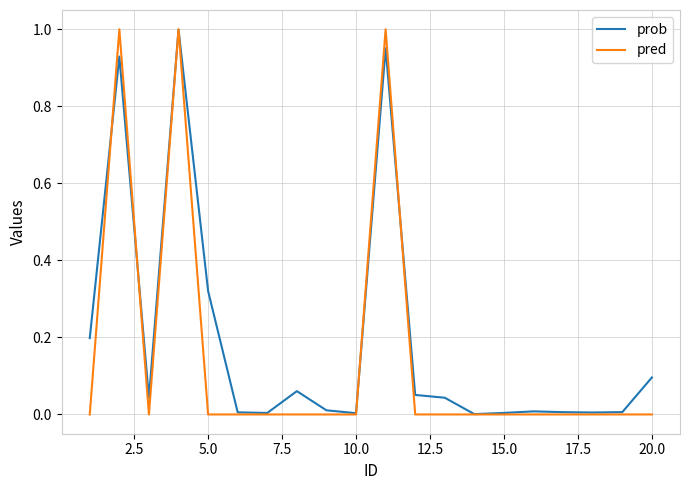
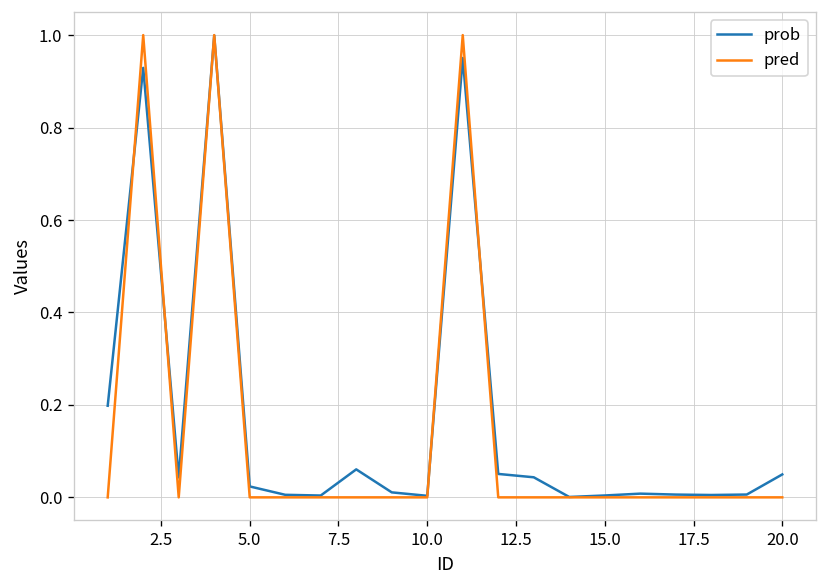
  {
    "prob": {
-     "5.0": 0.32,
-     "20.0": 0.10
+     "5.0": 0.02,
+     "20.0": 0.05
    },
    "pred": {
      "5.0": 0.00,
      "20.0": 0.00
    }
  }
